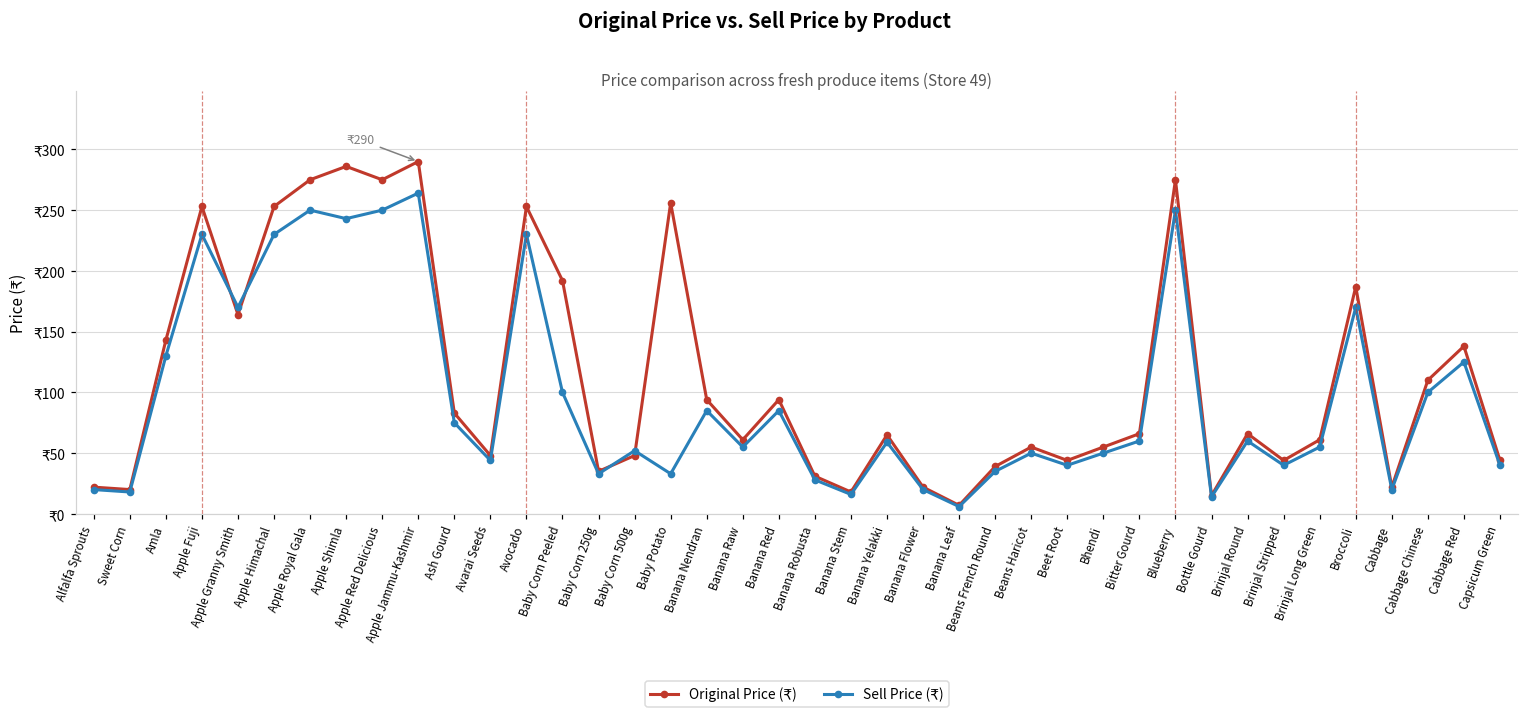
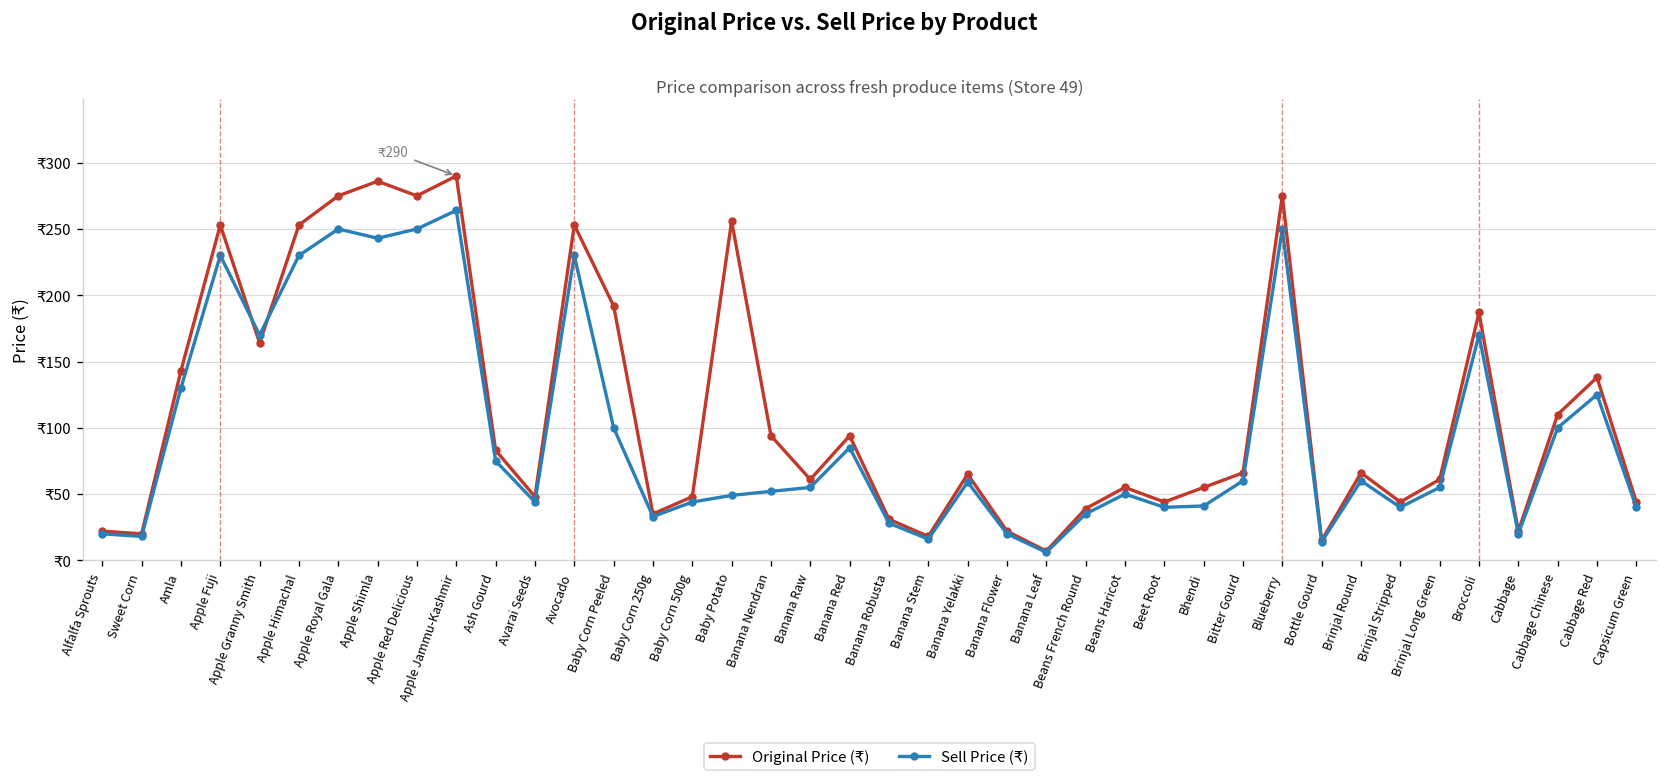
  {
    "Original Price (₹)": {
      "Apple Jammu-Kashmir": "290"
    },
    "Sell Price (₹)": {
      "Amla": "₹130",
      "Apple Fuji": "₹230",
      "Apple Granny Smith": "₹170",
      "Apple Himachal": "₹230",
      "Apple Royal Gala": "₹250",
      "Apple Shimla": "₹243",
      "Apple Red Delicious": "₹250",
      "Apple Jammu-Kashmir": "₹264",
      "Ash Gourd": "₹75",
      "Avarai Seeds": "₹44",
      "Avocado": "₹230",
      "Baby Corn Peeled": "₹100",
-     "Baby Corn 500g": "₹52",
-     "Baby Potato": "₹33",
-     "Banana Nendran": "₹85",
+     "Baby Corn 500g": "₹44",
+     "Baby Potato": "₹49",
+     "Banana Nendran": "₹52",
      "Banana Raw": "₹55",
      "Banana Red": "₹85",
      "Banana Robusta": "₹28",
      "Banana Yelakki": "₹59",
      "Beans French Round": "₹35",
      "Beans Haricot": "₹50",
      "Beet Root": "₹40",
-     "Bhendi": "₹50",
+     "Bhendi": "₹41",
      "Bitter Gourd": "₹60",
      "Blueberry": "₹250",
      "Brinjal Round": "₹60",
      "Brinjal Stripped": "₹40",
      "Brinjal Long Green": "₹55",
      "Broccoli": "₹170",
      "Cabbage Chinese": "₹100",
      "Cabbage Red": "₹125",
      "Capsicum Green": "₹40"
    }
  }
